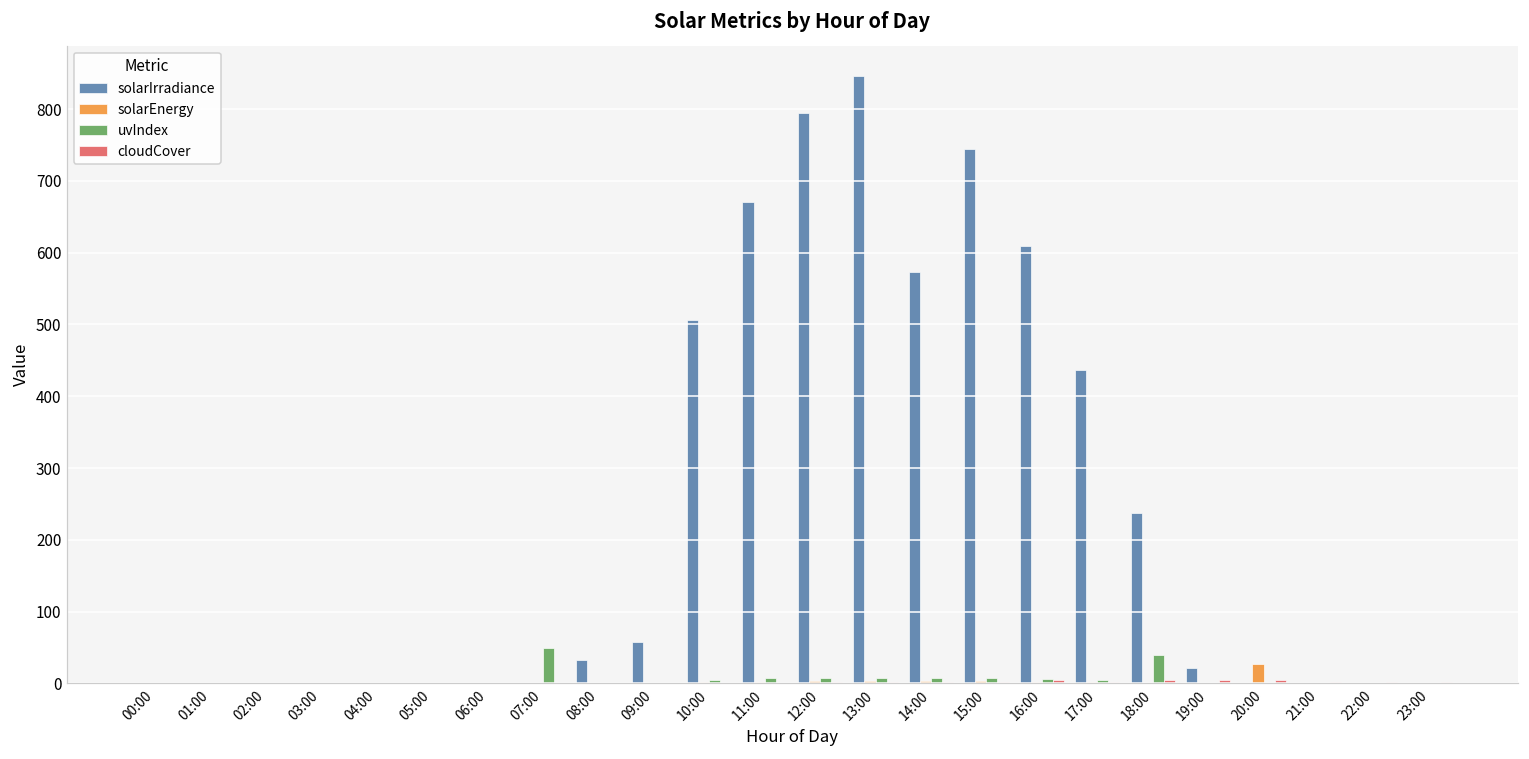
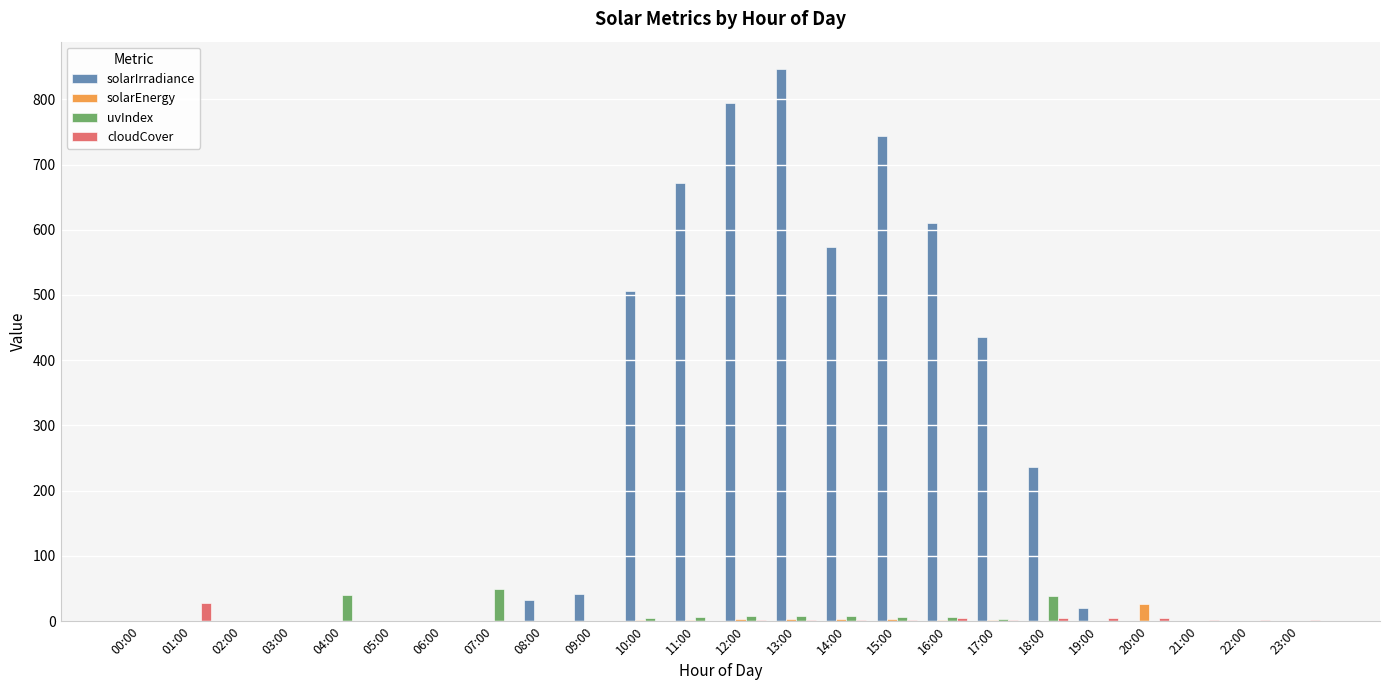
  {
    "solarIrradiance": {
      "00:00": 0,
      "01:00": 0,
      "02:00": 0,
      "03:00": 0,
      "04:00": 0,
      "05:00": 0,
      "06:00": 0,
      "07:00": 0,
      "08:00": 30,
-     "09:00": 60,
+     "09:00": 40,
      "10:00": 510,
      "11:00": 670,
      "12:00": 800,
      "13:00": 850,
      "14:00": 570,
      "15:00": 740,
      "16:00": 610,
      "17:00": 440,
      "18:00": 240,
      "19:00": 20,
      "20:00": 0,
      "21:00": 0,
      "22:00": 0,
      "23:00": 0
    },
    "solarEnergy": {
      "00:00": 0,
      "01:00": 0,
      "02:00": 0,
      "03:00": 0,
      "04:00": 0,
      "05:00": 0,
      "06:00": 0,
      "07:00": 0,
      "20:00": 30,
      "21:00": 0,
      "22:00": 0,
      "23:00": 0
    },
    "uvIndex": {
      "00:00": 0,
      "01:00": 0,
      "02:00": 0,
      "03:00": 0,
-     "04:00": 0,
+     "04:00": 40,
      "05:00": 0,
      "06:00": 0,
      "07:00": 50,
      "08:00": 0,
      "10:00": 10,
      "11:00": 10,
      "12:00": 10,
      "13:00": 10,
      "14:00": 10,
      "15:00": 10,
      "16:00": 10,
      "17:00": 0,
      "18:00": 40,
      "19:00": 0,
      "20:00": 0,
      "21:00": 0,
      "22:00": 0,
      "23:00": 0
    },
    "cloudCover": {
      "00:00": 0,
-     "01:00": 0,
+     "01:00": 30,
      "02:00": 0,
      "03:00": 0,
      "04:00": 0,
      "05:00": 0,
      "06:00": 0,
      "07:00": 0,
      "08:00": 0,
      "09:00": 0,
      "10:00": 0,
      "11:00": 0,
      "16:00": 0,
      "18:00": 0,
      "19:00": 0,
      "20:00": 0
    }
  }
